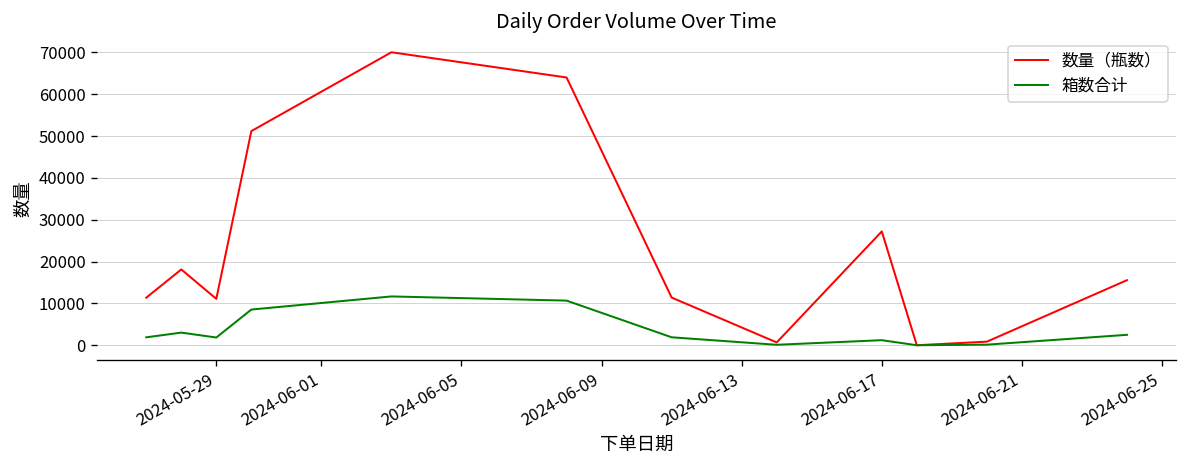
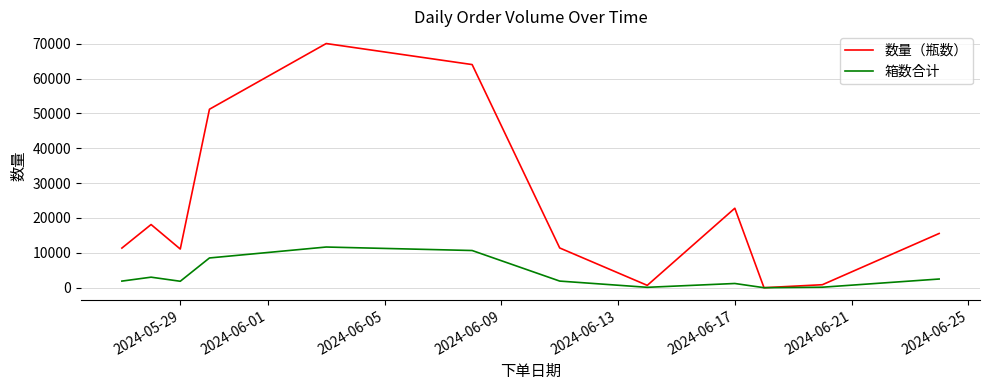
  {
    "数量（瓶数）": {
      "2024-05-29": 11000,
-     "2024-06-17": 27000
+     "2024-06-17": 23000
    },
    "箱数合计": {
      "2024-05-29": 2000,
      "2024-06-17": 1000
    }
  }
